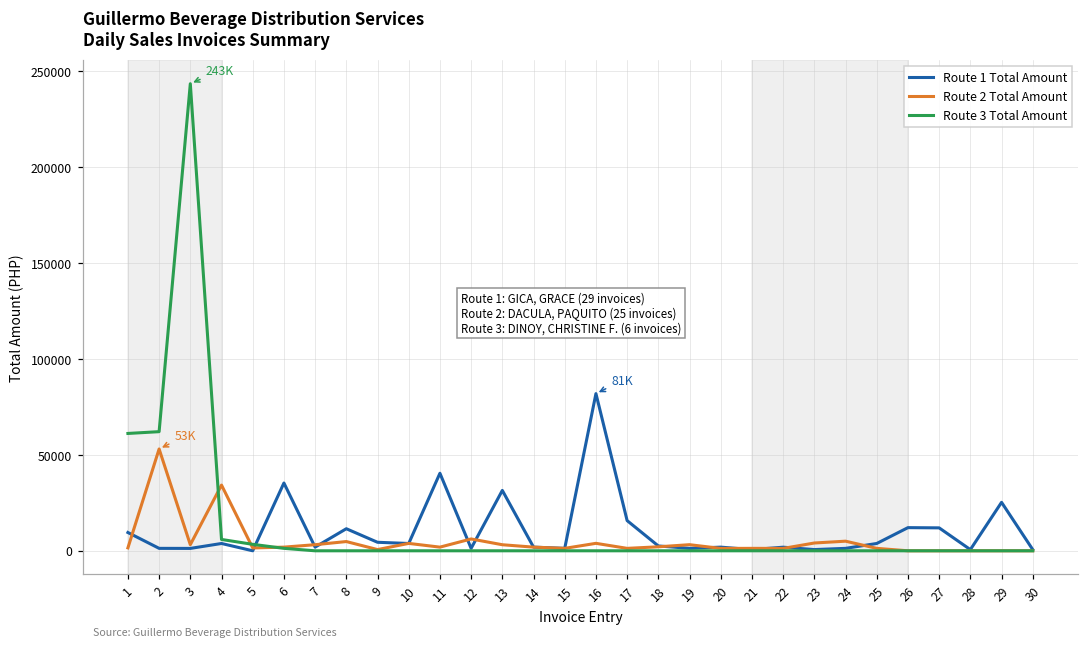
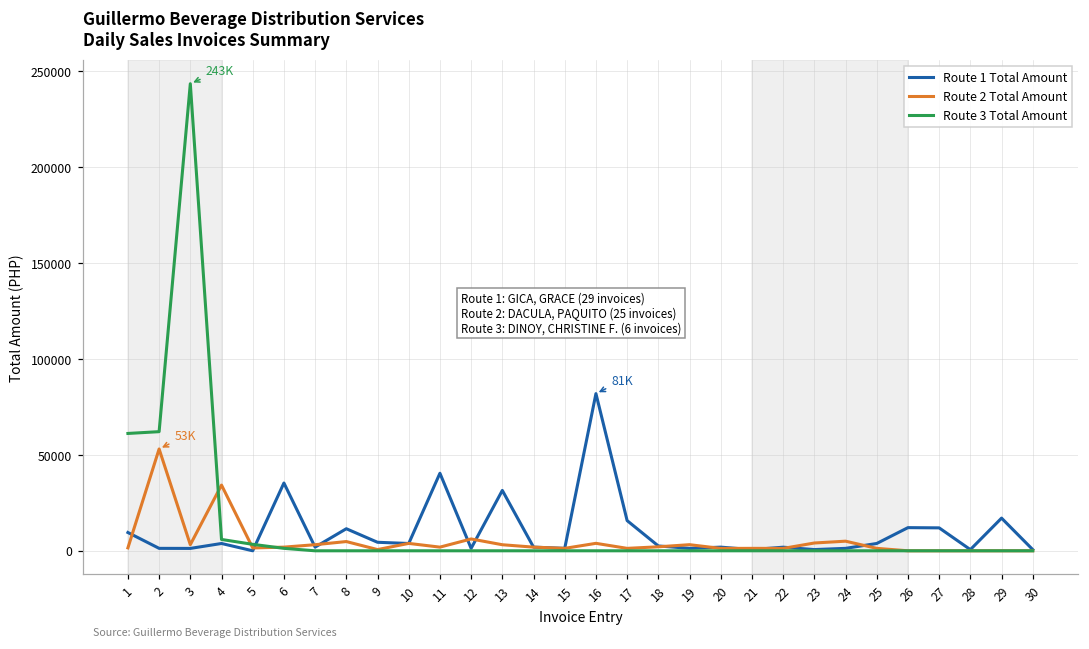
  {
    "Route 1 Total Amount": {
      "1": "10000",
      "2": "1000",
      "3": "1000",
      "4": "4000",
      "5": "0",
      "6": "35000",
      "8": "12000",
      "9": "4000",
      "11": "40000",
      "13": "31000",
      "17": "16000",
      "25": "4000",
      "26": "12000",
      "27": "12000",
-     "29": "25000"
+     "29": "17000"
    },
    "Route 2 Total Amount": {
      "2": "53K"
    },
    "Route 3 Total Amount": {
      "1": "61000",
      "4": "6000",
      "5": "3000",
      "7": "0",
      "8": "0",
      "10": "0",
      "11": "0",
      "13": "0",
      "14": "0",
      "16": "0",
      "18": "0"
    }
  }
